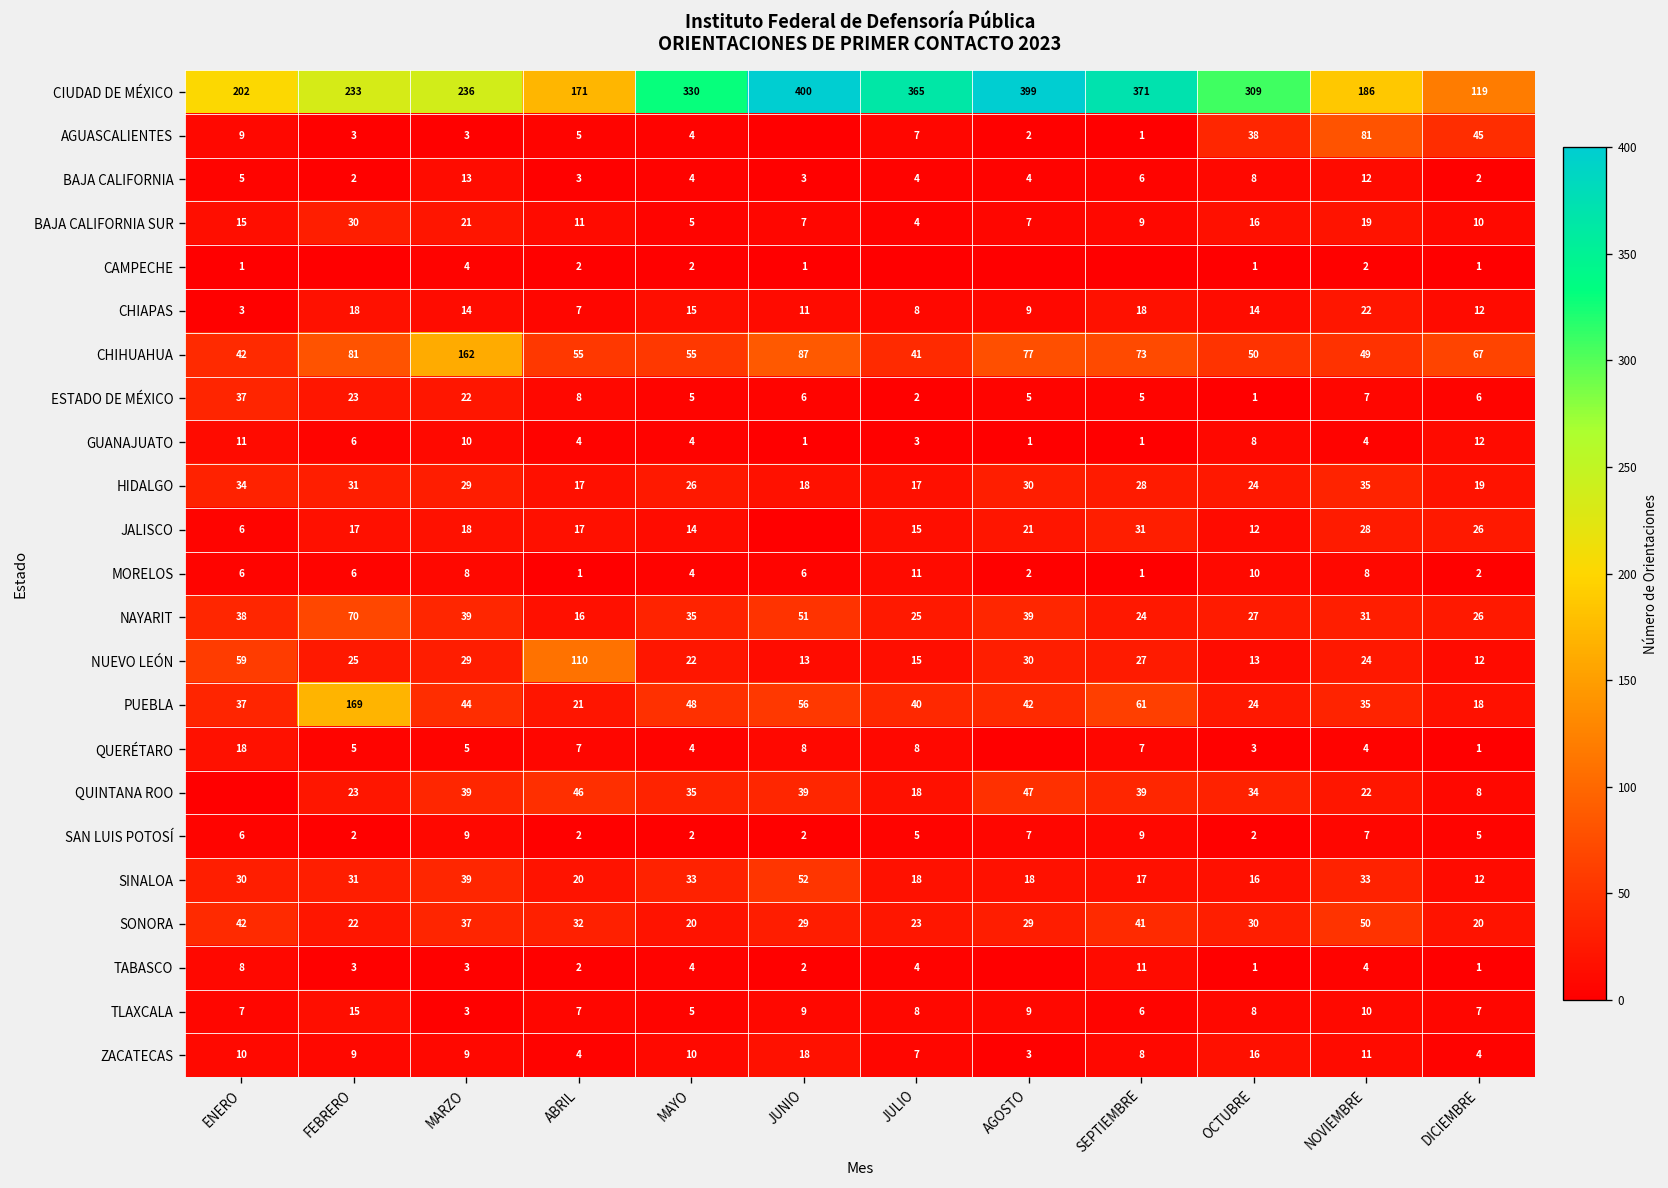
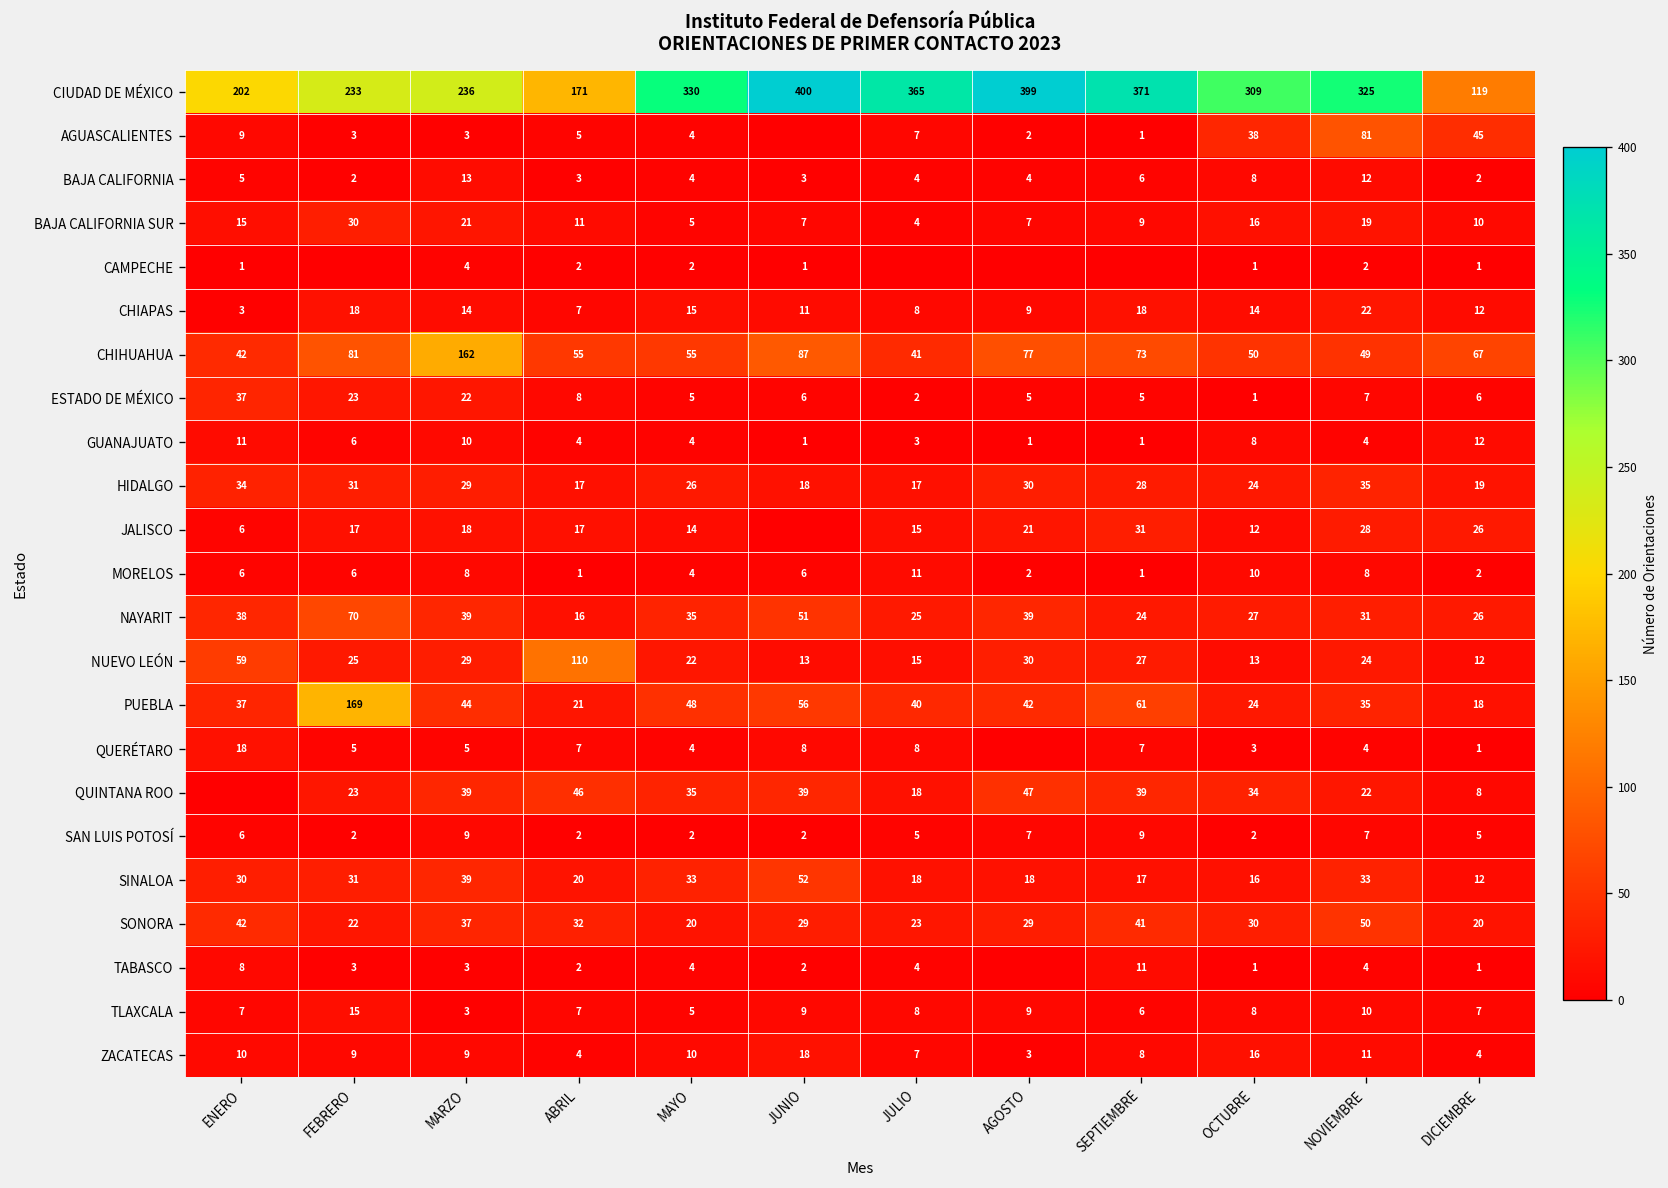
  {
    "CIUDAD DE MÉXICO": {
      "ENERO": 202,
      "FEBRERO": 233,
      "MARZO": 236,
      "ABRIL": 171,
      "MAYO": 330,
      "JUNIO": 400,
      "JULIO": 365,
      "AGOSTO": 399,
      "SEPTIEMBRE": 371,
      "OCTUBRE": 309,
-     "NOVIEMBRE": 186,
+     "NOVIEMBRE": 325,
      "DICIEMBRE": 119
    }
  }
